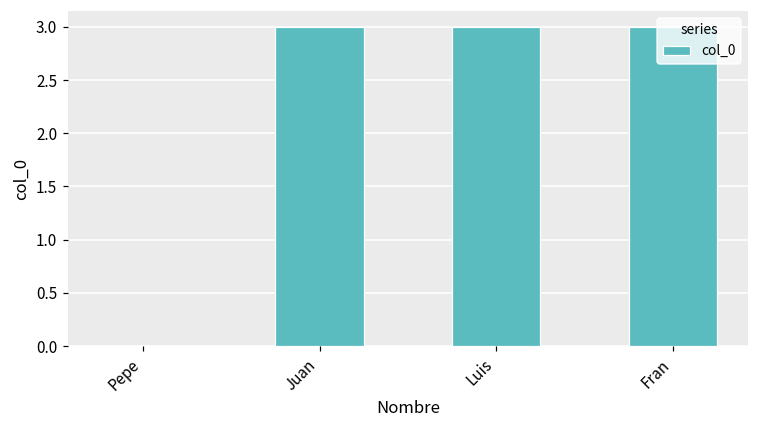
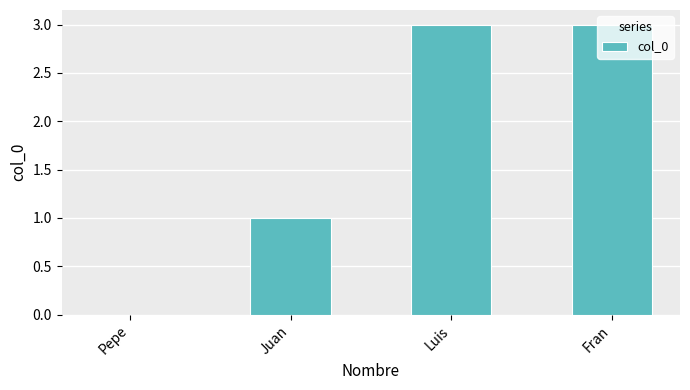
  {
    "Pepe": 0,
-   "Juan": 3,
+   "Juan": 1,
    "Luis": 3
  }
